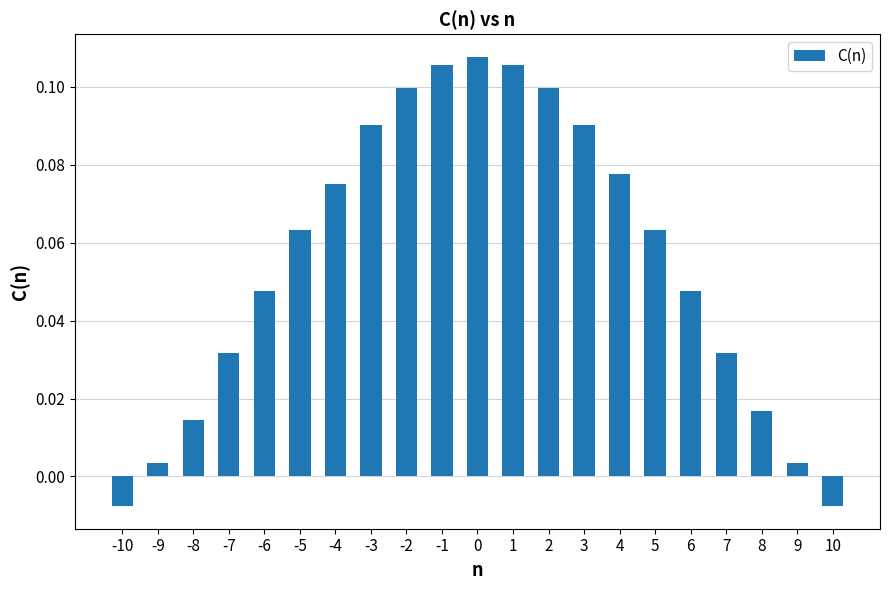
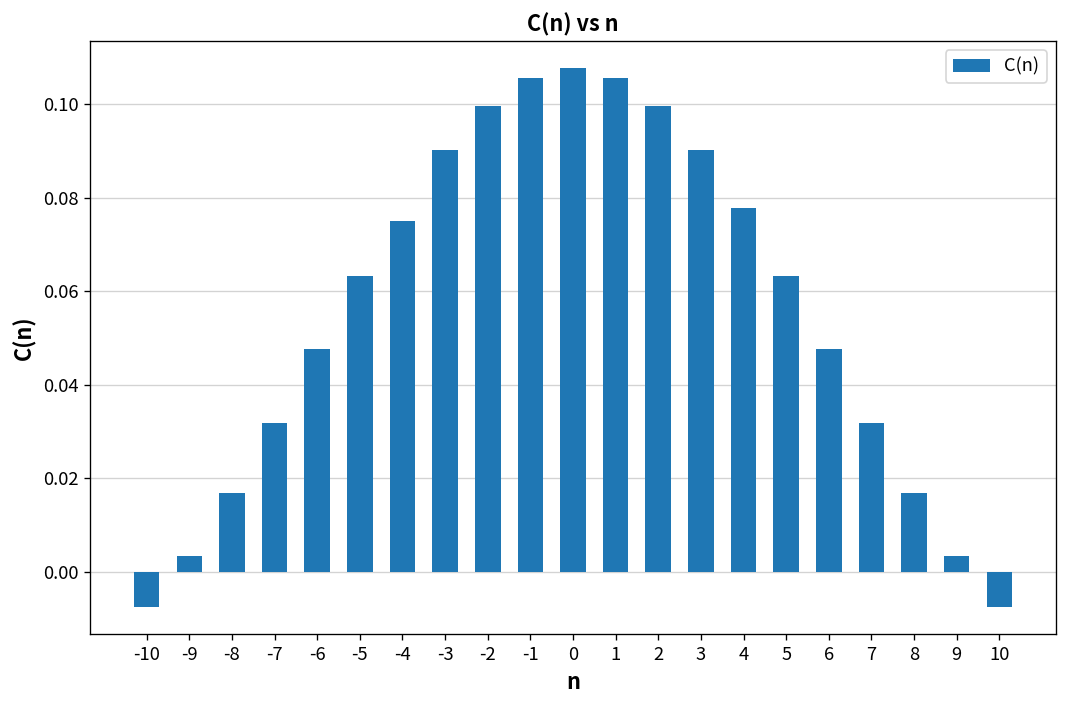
  {
    "-10": -0.008,
    "-9": 0.003,
-   "-8": 0.015,
+   "-8": 0.017,
    "-7": 0.032,
    "-6": 0.048,
    "-5": 0.063,
    "-4": 0.075,
    "-3": 0.090,
    "-2": 0.100,
    "-1": 0.106,
    "0": 0.108,
    "1": 0.106,
    "2": 0.100,
    "3": 0.090,
    "4": 0.078,
    "5": 0.063,
    "6": 0.048,
    "7": 0.032,
    "8": 0.017,
    "9": 0.003,
    "10": -0.008
  }
